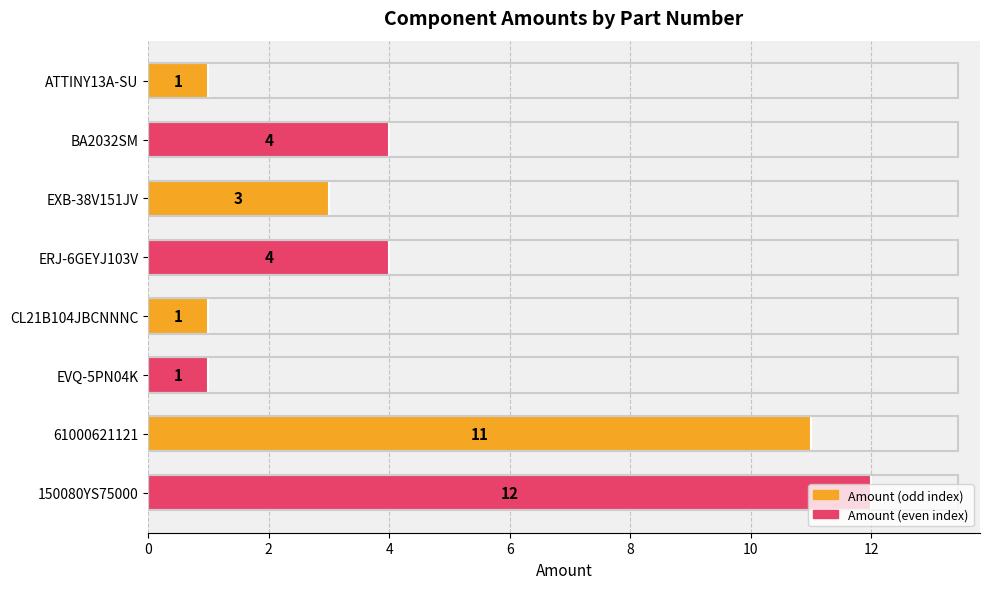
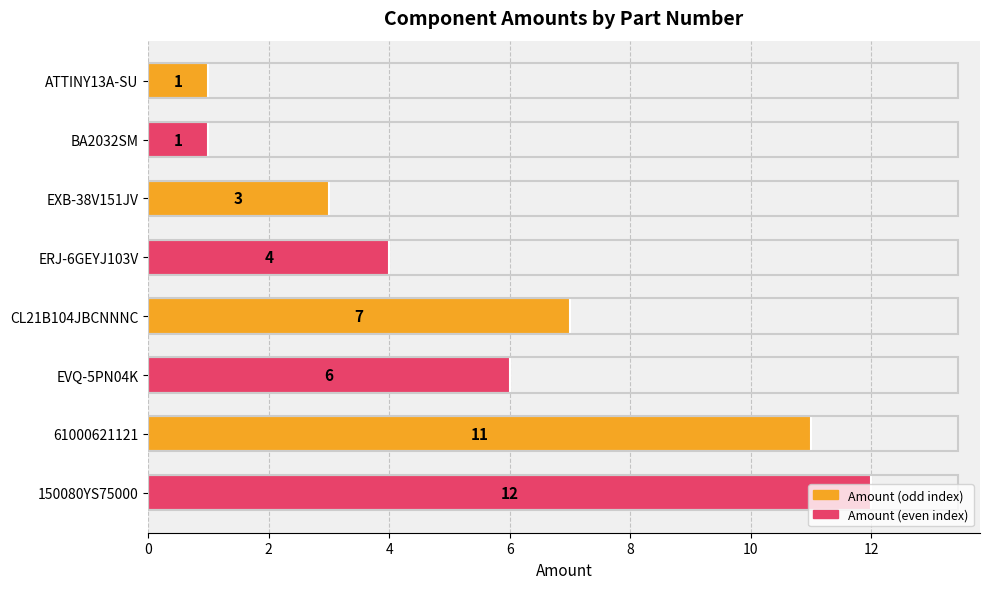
  {
    "ATTINY13A-SU": 1,
-   "BA2032SM": 4,
+   "BA2032SM": 1,
    "EXB-38V151JV": 3,
    "ERJ-6GEYJ103V": 4,
-   "CL21B104JBCNNNC": 1,
-   "EVQ-5PN04K": 1,
+   "CL21B104JBCNNNC": 7,
+   "EVQ-5PN04K": 6,
    "61000621121": 11
  }
